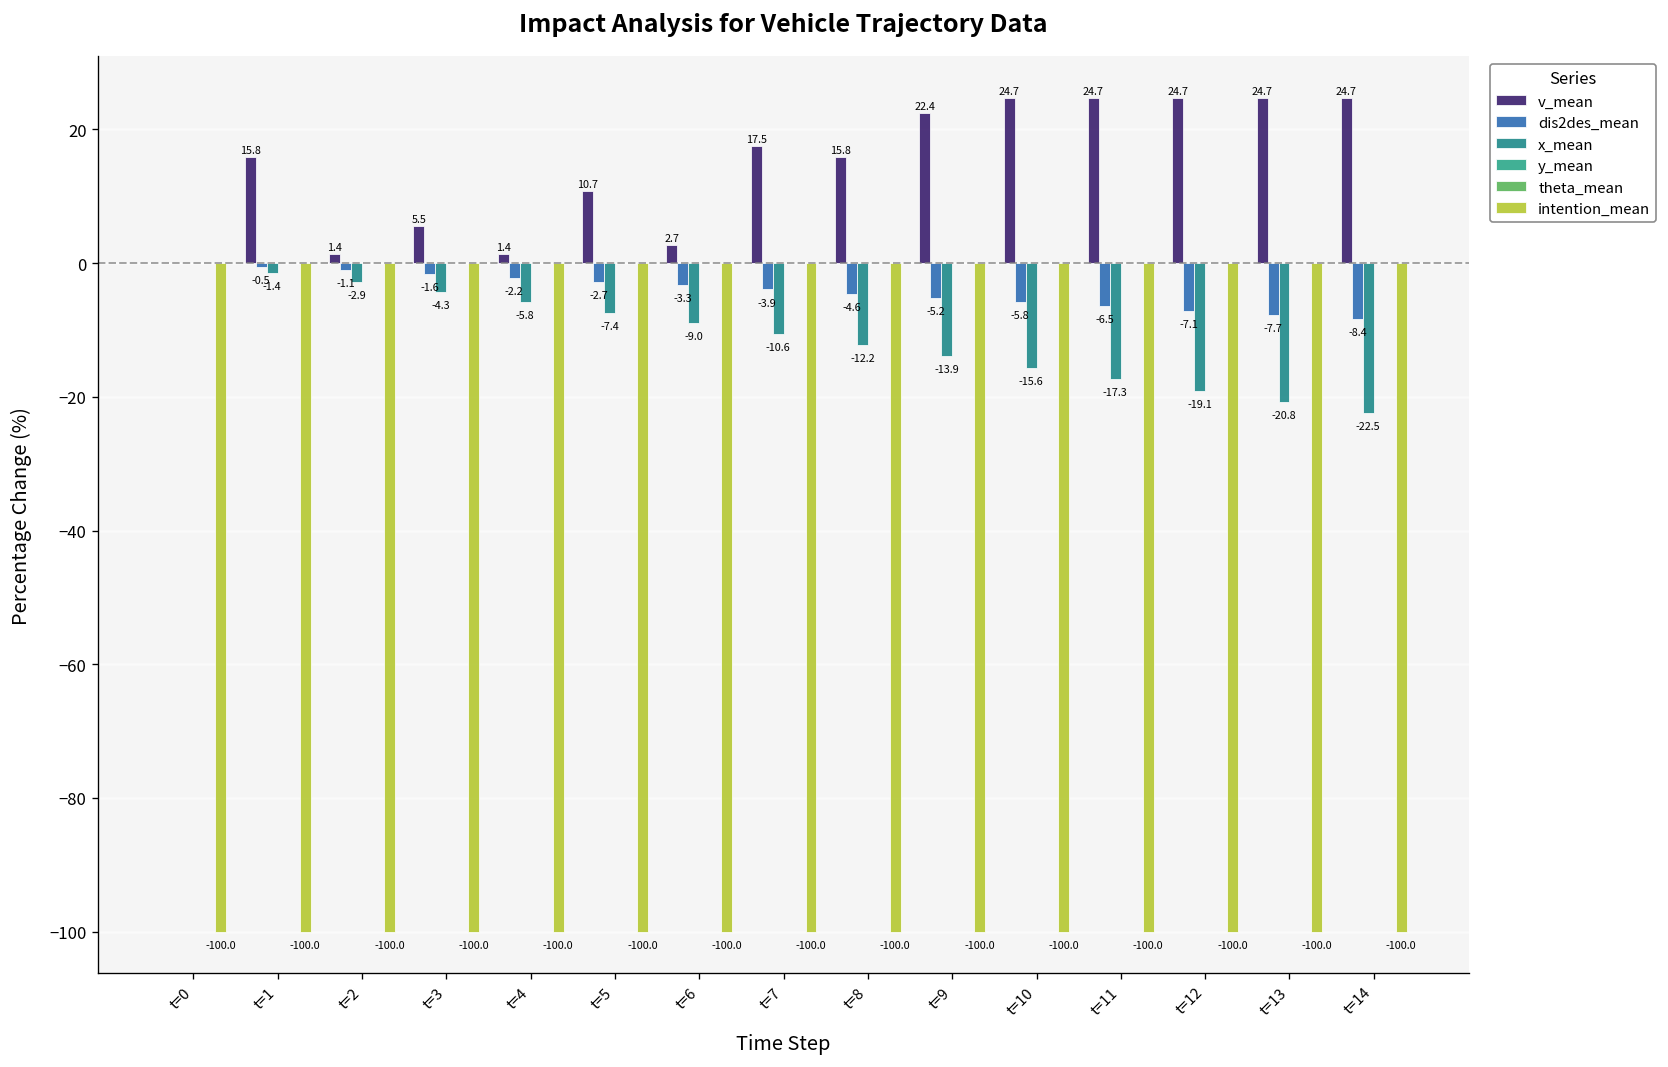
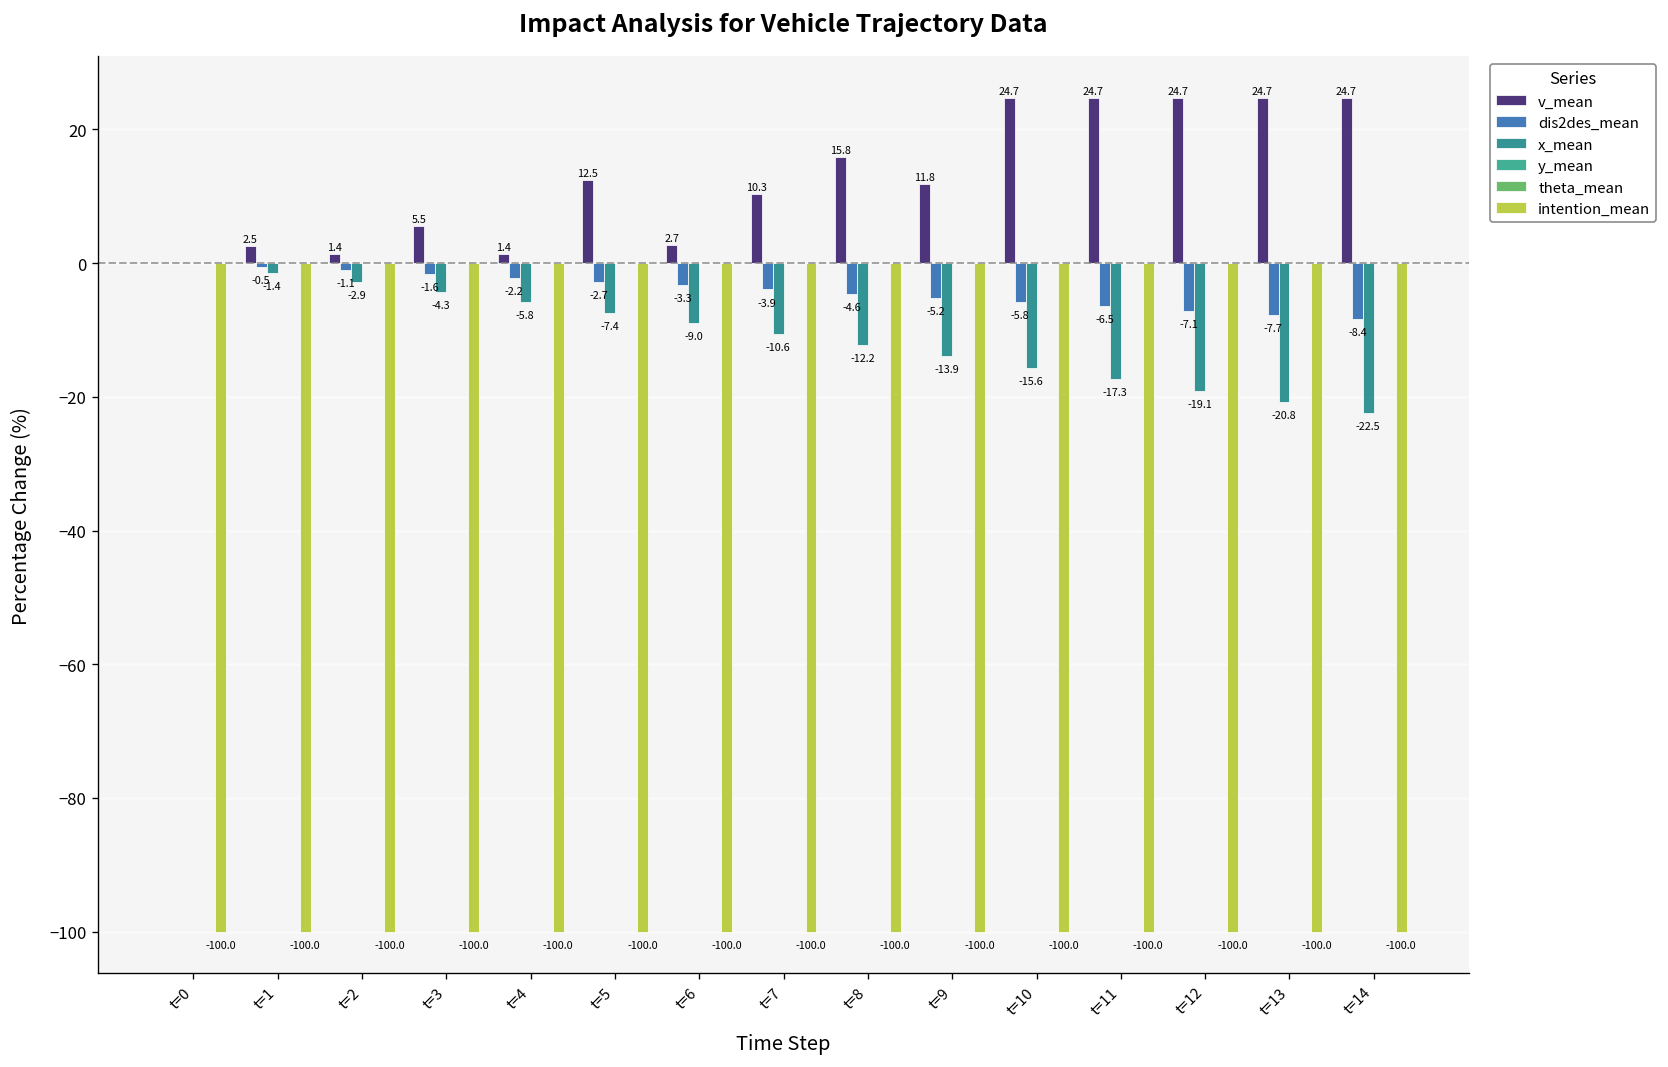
  {
    "v_mean": {
-     "t=1": 15.8,
+     "t=1": 2.5,
      "t=2": 1.4,
      "t=3": 5.5,
      "t=4": 1.4,
-     "t=5": 10.7,
+     "t=5": 12.5,
      "t=6": 2.7,
-     "t=7": 17.5,
+     "t=7": 10.3,
      "t=8": 15.8,
-     "t=9": 22.4,
+     "t=9": 11.8,
      "t=10": 24.7,
      "t=11": 24.7,
      "t=12": 24.7,
      "t=13": 24.7,
      "t=14": 24.7
    },
    "theta_mean": {
      "t=0": 0,
      "t=1": 0,
      "t=2": 0,
      "t=3": 0,
      "t=4": 0,
      "t=5": 0,
      "t=6": 0,
      "t=7": 0,
      "t=8": 0,
      "t=9": 0,
      "t=10": 0,
      "t=11": 0,
      "t=12": 0,
      "t=13": 0,
      "t=14": 0
    },
    "intention_mean": {
      "t=0": -100.0,
      "t=1": -100.0,
      "t=2": -100.0,
      "t=3": -100.0,
      "t=4": -100.0,
      "t=5": -100.0,
      "t=6": -100.0,
      "t=7": -100.0,
      "t=8": -100.0,
      "t=9": -100.0,
      "t=10": -100.0,
      "t=11": -100.0,
      "t=12": -100.0,
      "t=13": -100.0,
      "t=14": -100.0
    }
  }
